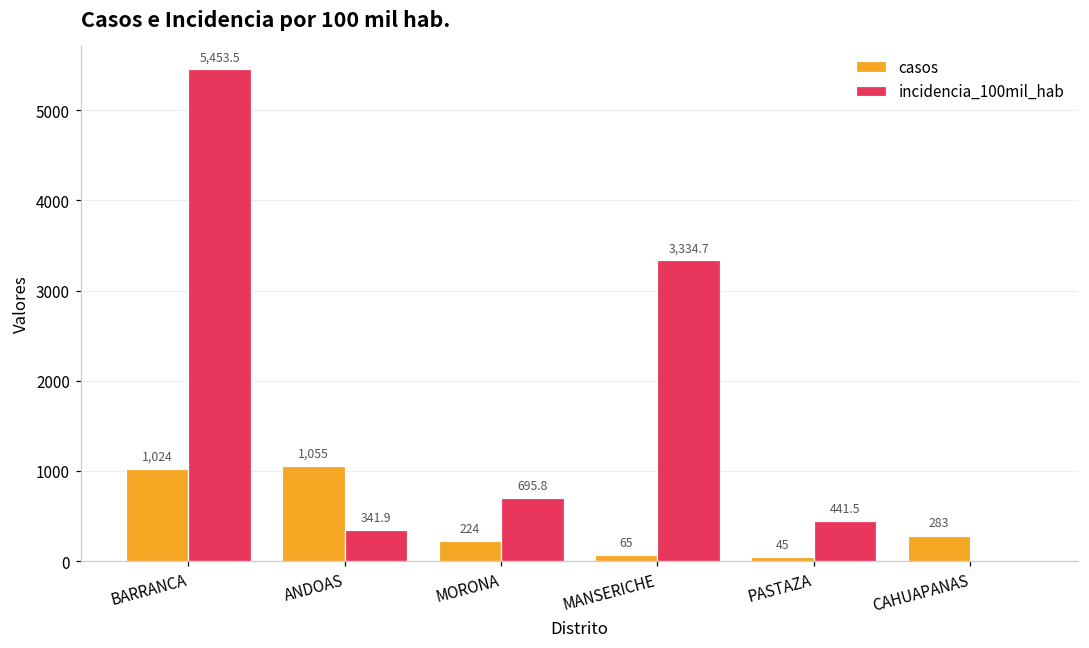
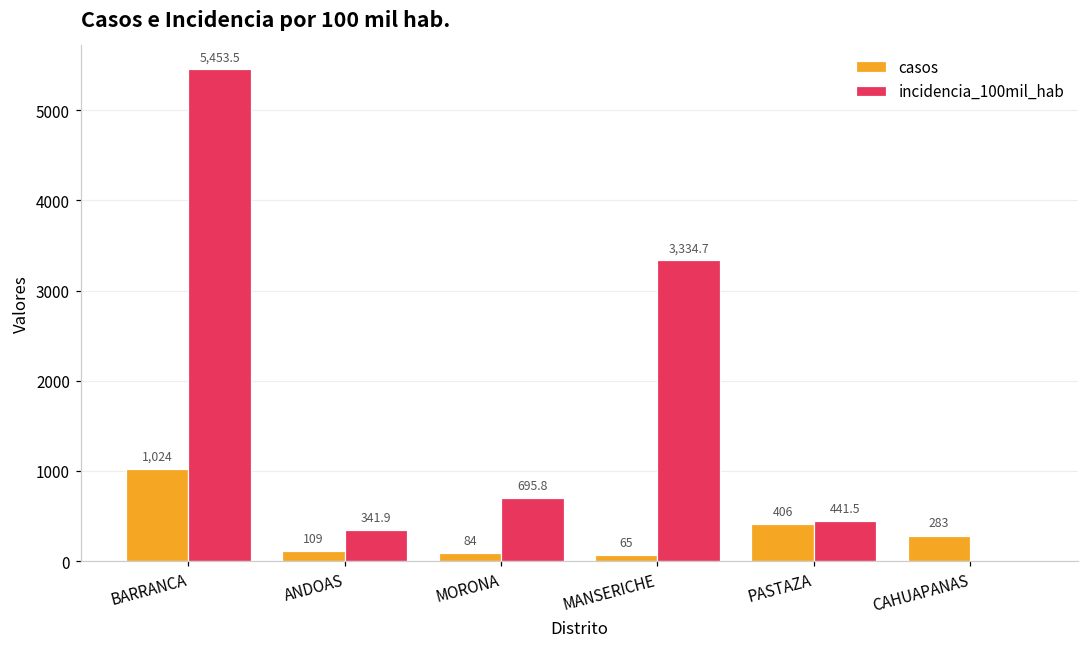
  {
    "casos": {
      "BARRANCA": "1,024",
-     "ANDOAS": "1,055",
-     "MORONA": "224",
+     "ANDOAS": "109",
+     "MORONA": "84",
      "MANSERICHE": "65",
-     "PASTAZA": "45",
+     "PASTAZA": "406",
      "CAHUAPANAS": "283"
    },
    "incidencia_100mil_hab": {
      "BARRANCA": "5,453.5",
      "ANDOAS": "341.9",
      "MORONA": "695.8",
      "MANSERICHE": "3,334.7",
      "PASTAZA": "441.5"
    }
  }
